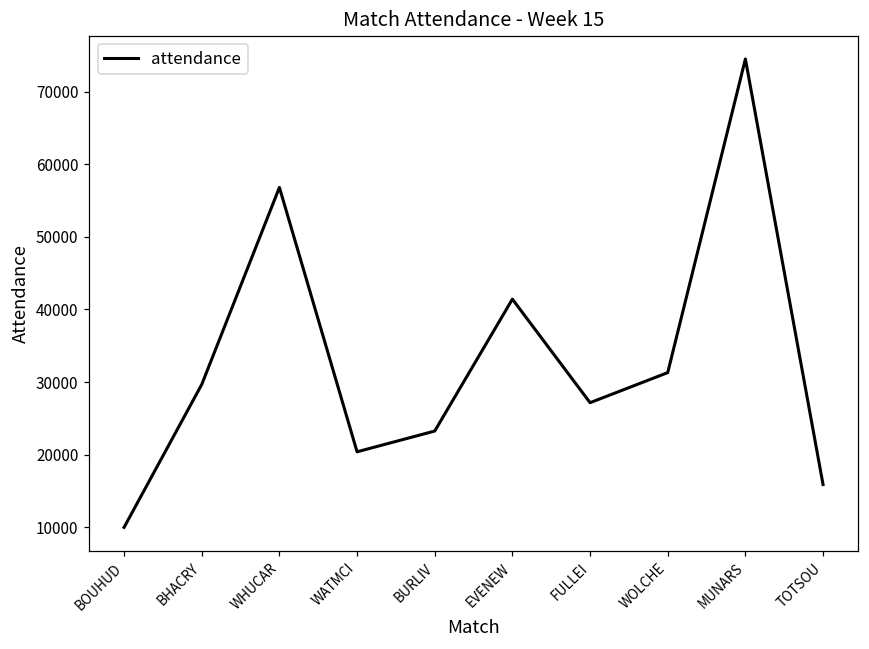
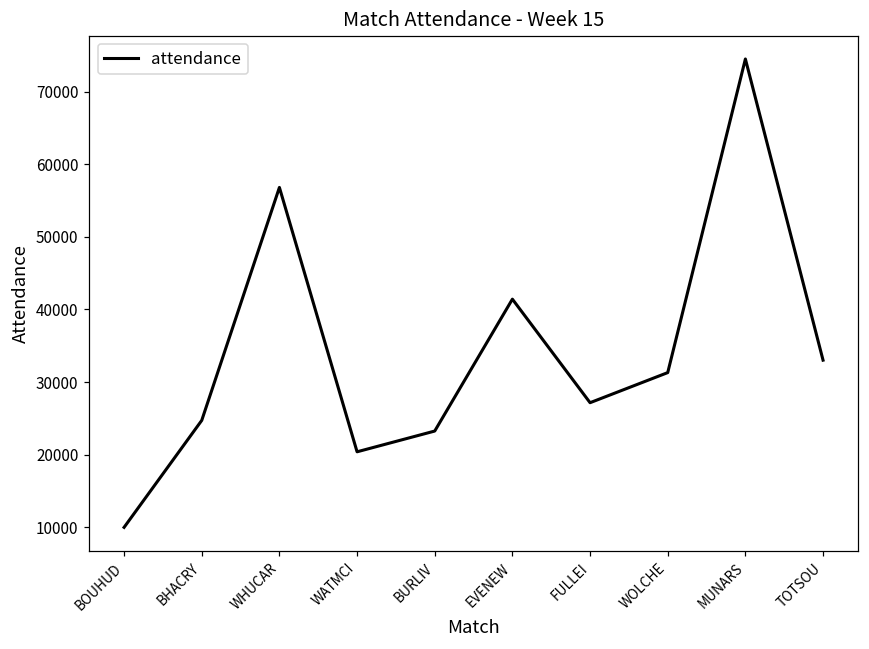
  {
    "BOUHUD": 10000,
-   "BHACRY": 30000,
+   "BHACRY": 25000,
    "WHUCAR": 57000,
    "WATMCI": 20000,
    "BURLIV": 23000,
    "EVENEW": 41000,
    "FULLEI": 27000,
    "WOLCHE": 31000,
    "MUNARS": 75000,
-   "TOTSOU": 16000
+   "TOTSOU": 33000
  }
